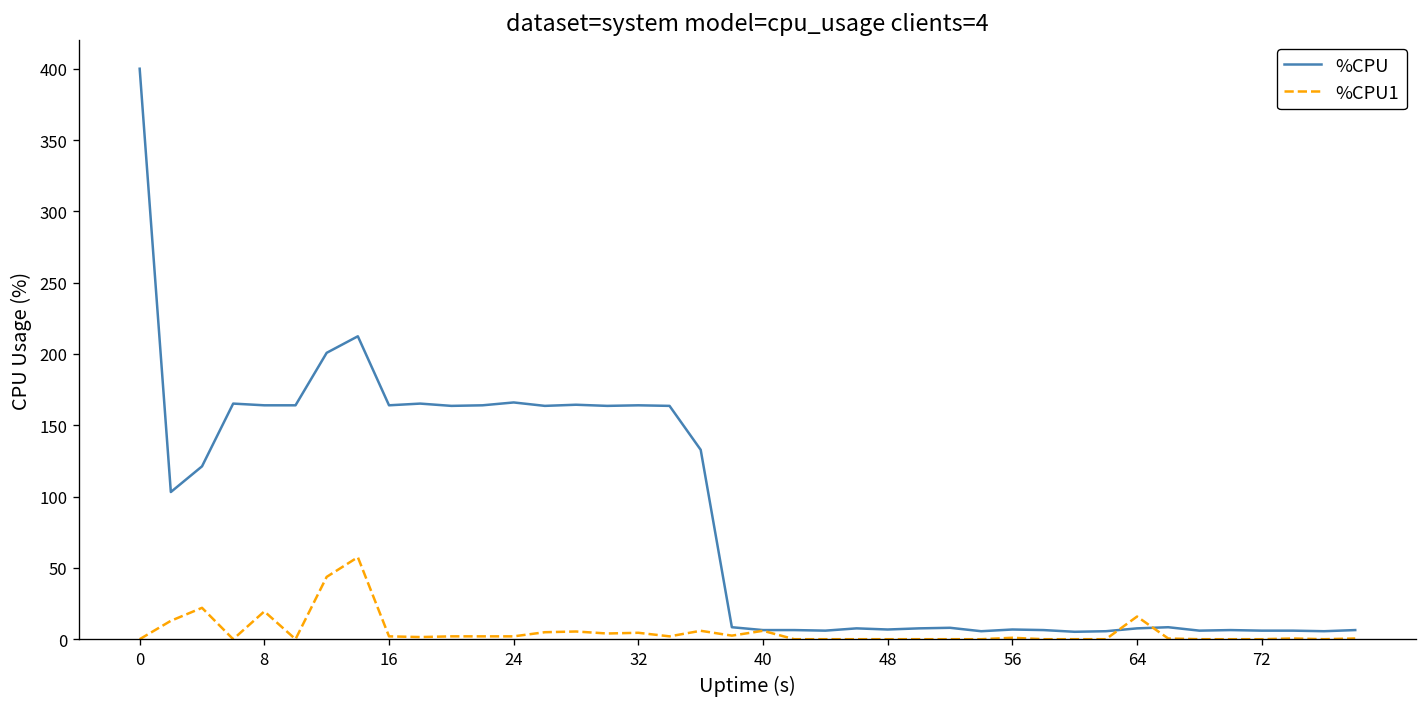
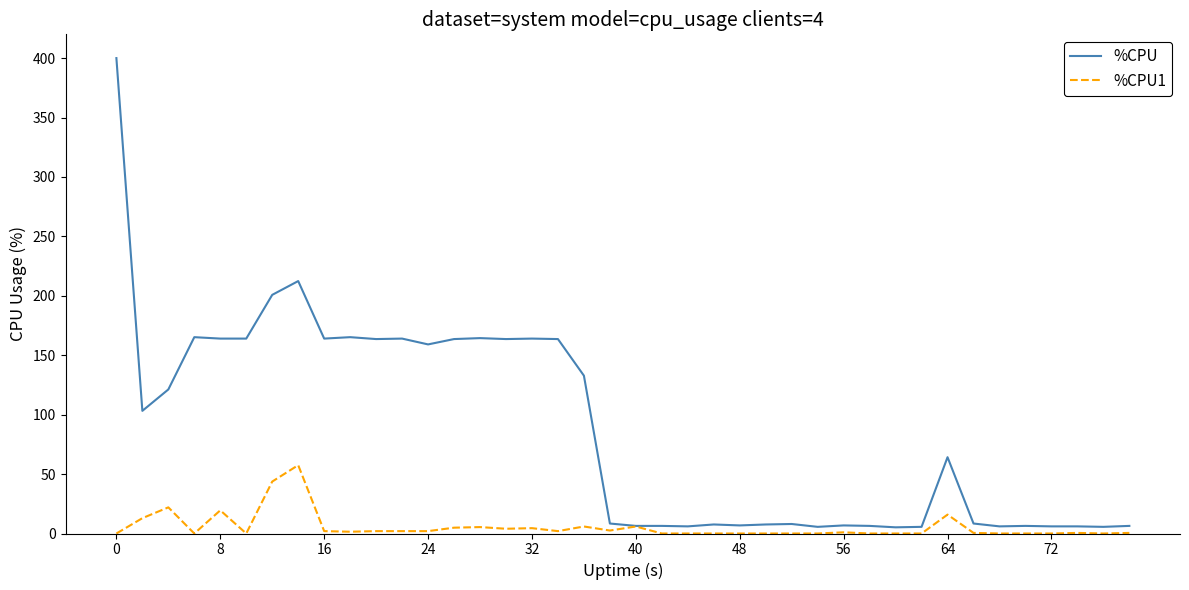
  {
    "%CPU": {
      "0": 400,
      "8": 164,
      "16": 164,
-     "24": 166,
+     "24": 159,
      "32": 164,
      "48": 7,
      "56": 7,
-     "64": 8,
+     "64": 64,
      "72": 6
    },
    "%CPU1": {
      "0": 0,
      "8": 20,
      "16": 2,
      "24": 2,
      "32": 5,
      "48": 0,
      "56": 1,
      "64": 16,
      "72": 0
    }
  }
